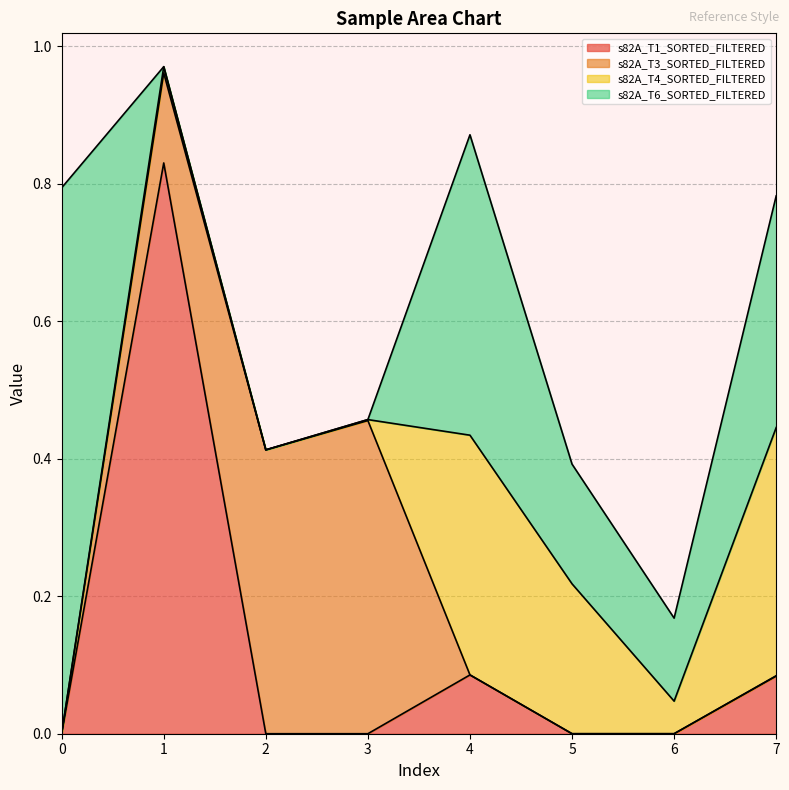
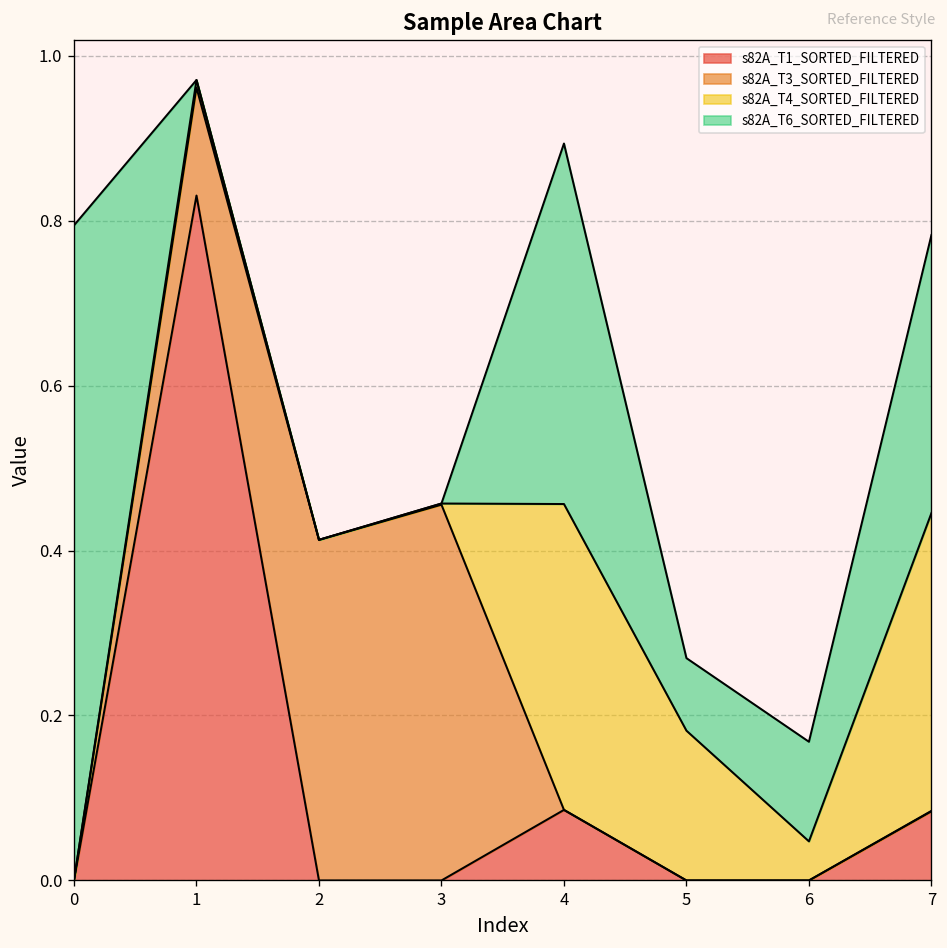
  {
    "s82A_T4_SORTED_FILTERED": {
-     "4": 0.35,
-     "5": 0.22,
+     "4": 0.37,
+     "5": 0.18,
      "6": 0.05,
      "7": 0.36
    },
    "s82A_T6_SORTED_FILTERED": {
      "0": 0.79,
      "4": 0.44,
-     "5": 0.17,
+     "5": 0.09,
      "6": 0.12,
      "7": 0.34
    }
  }
